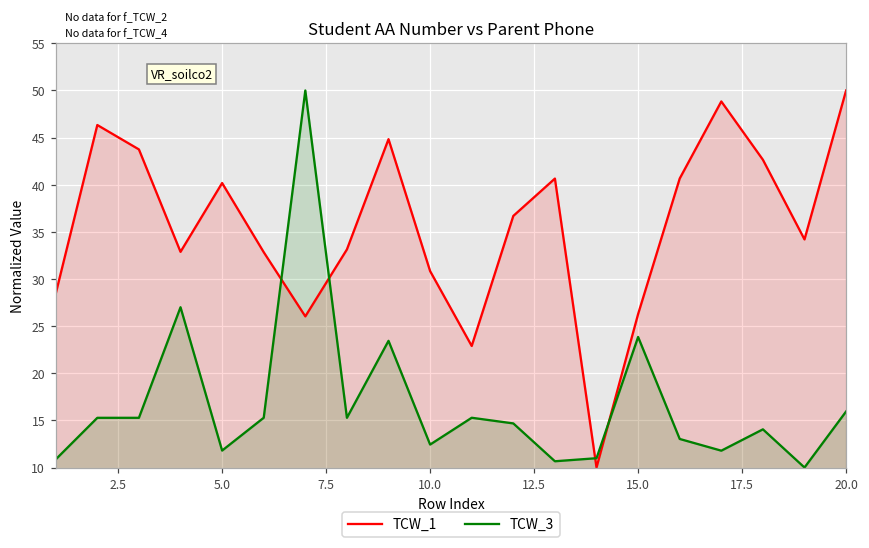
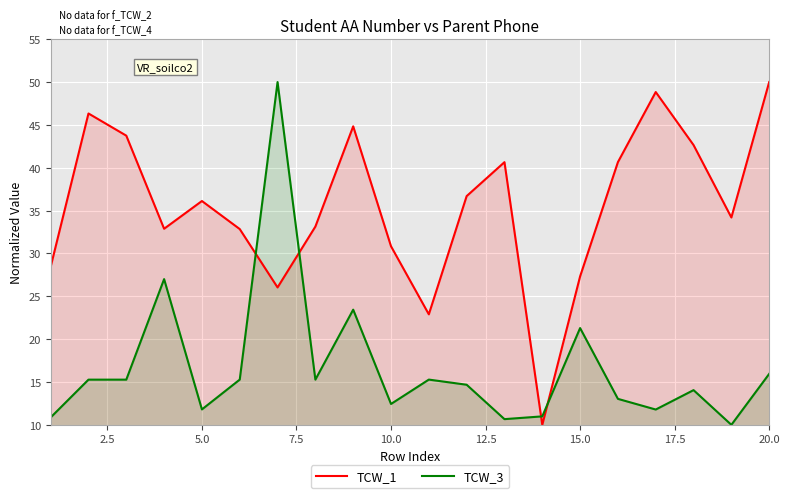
  {
    "TCW_1": {
-     "5.0": 40,
+     "5.0": 36,
      "10.0": 31,
-     "15.0": 26,
+     "15.0": 27,
      "20.0": 50
    },
    "TCW_3": {
      "5.0": 12,
      "10.0": 12,
-     "15.0": 24,
+     "15.0": 21,
      "20.0": 16
    }
  }
